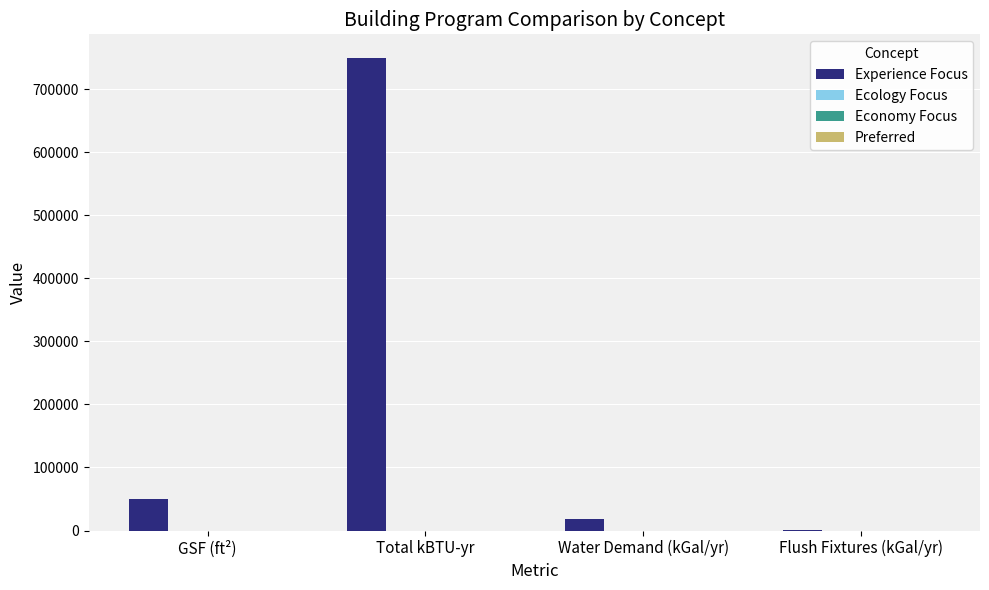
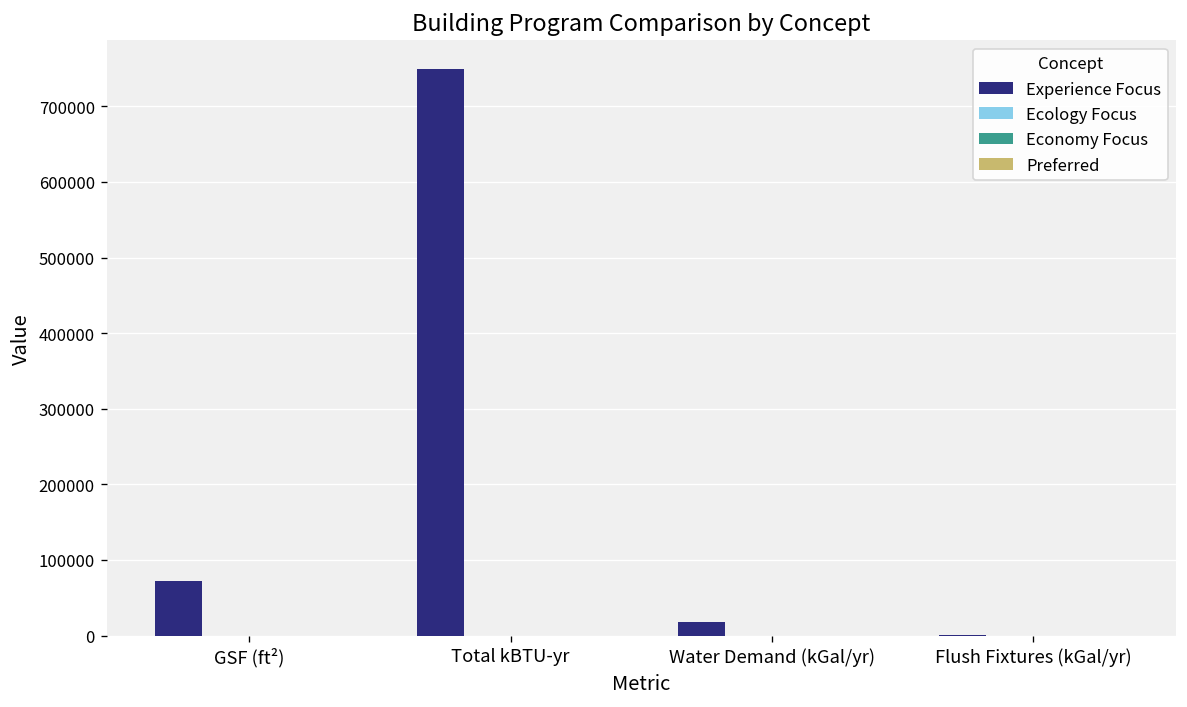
  {
    "Experience Focus": {
-     "GSF (ft²)": 50000,
+     "GSF (ft²)": 70000,
      "Total kBTU-yr": 750000,
      "Water Demand (kGal/yr)": 20000
    },
    "Ecology Focus": {
      "GSF (ft²)": 0,
      "Total kBTU-yr": 0,
      "Water Demand (kGal/yr)": 0,
      "Flush Fixtures (kGal/yr)": 0
    },
    "Economy Focus": {
      "GSF (ft²)": 0,
      "Total kBTU-yr": 0,
      "Water Demand (kGal/yr)": 0,
      "Flush Fixtures (kGal/yr)": 0
    },
    "Preferred": {
      "GSF (ft²)": 0,
      "Total kBTU-yr": 0,
      "Water Demand (kGal/yr)": 0,
      "Flush Fixtures (kGal/yr)": 0
    }
  }
